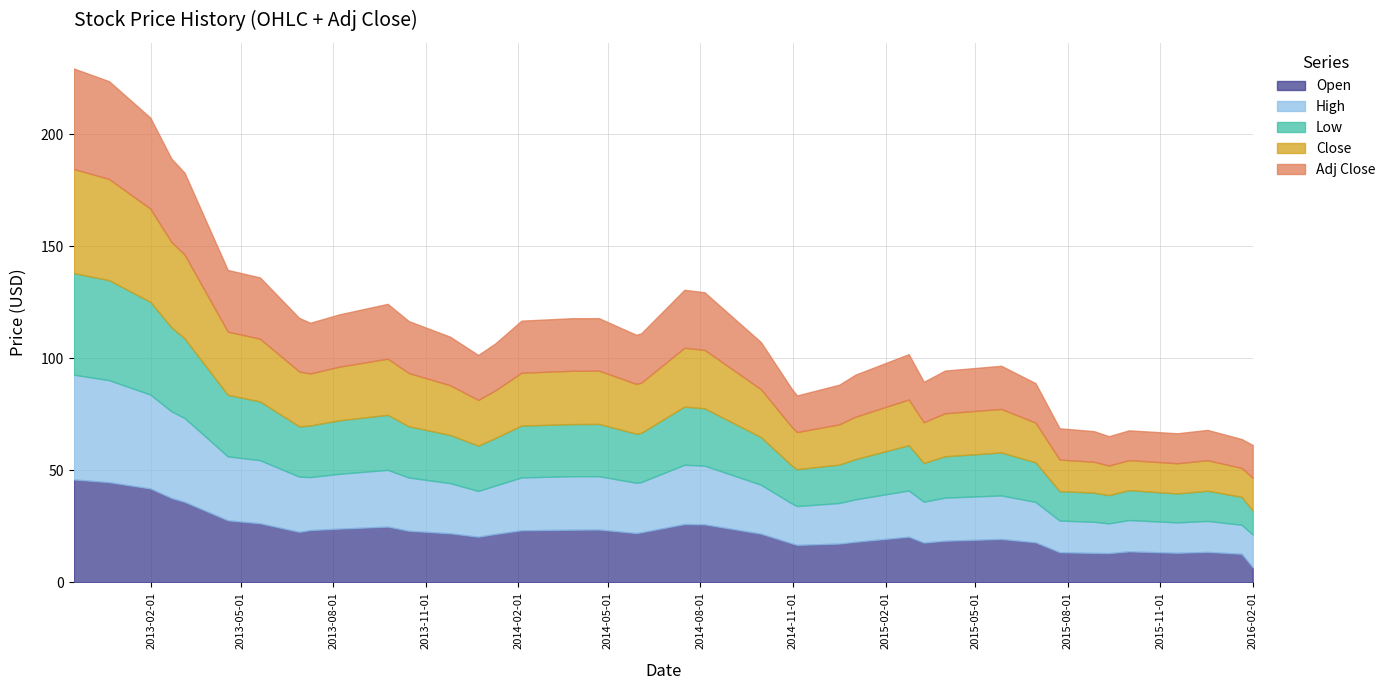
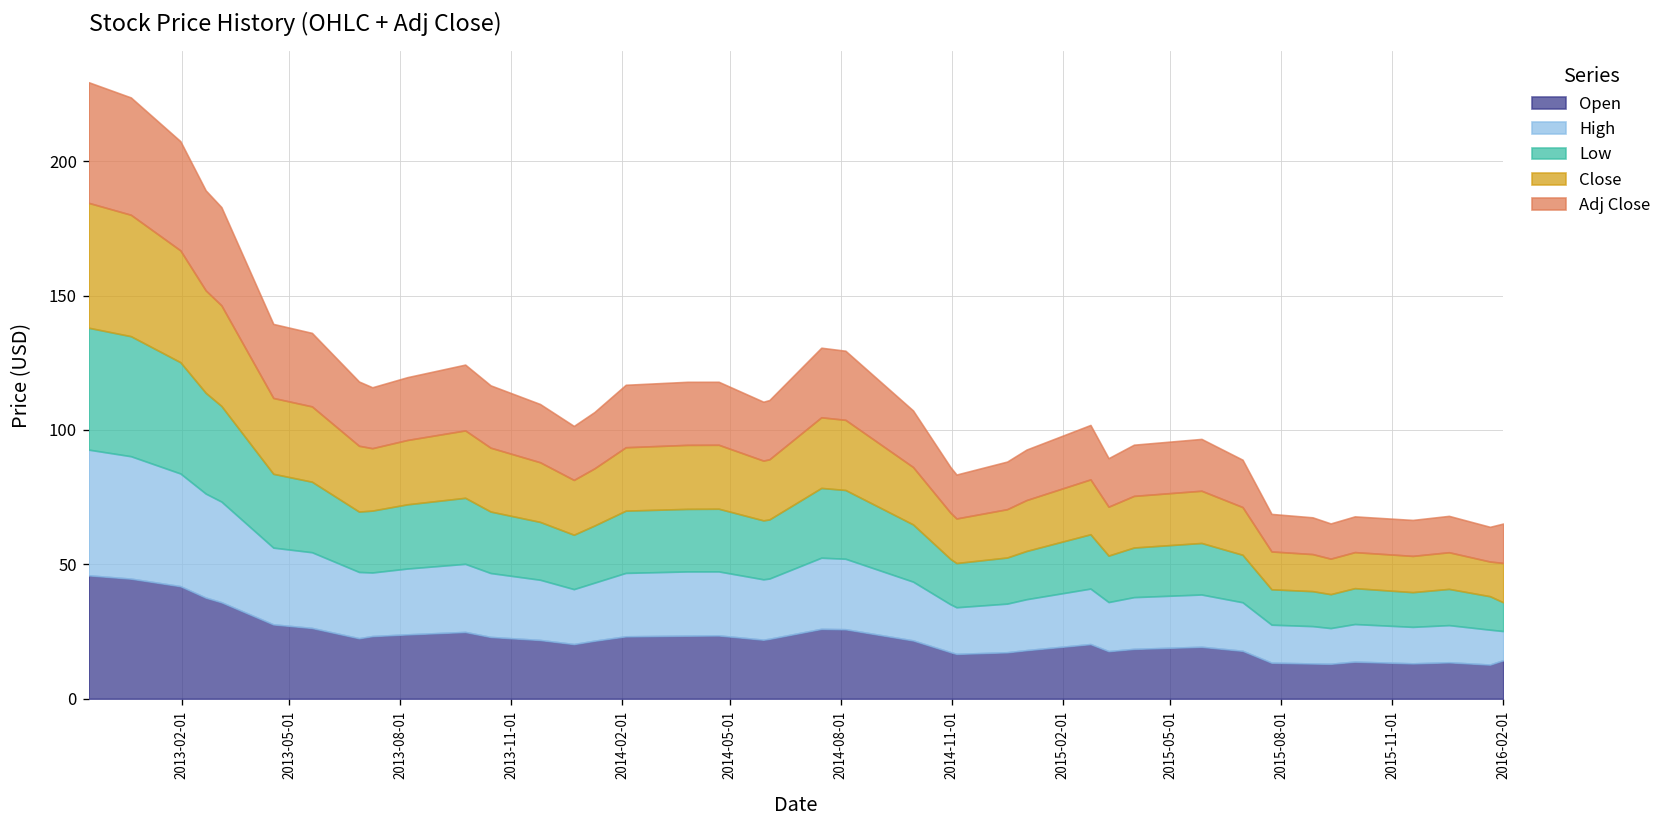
  {
    "Open": {
-     "2016-02-01": 7
+     "2016-02-01": 14
    },
    "High": {
-     "2016-02-01": 15
+     "2016-02-01": 11
    },
    "Low": {
      "2016-02-01": 11
    },
    "Close": {
      "2016-02-01": 15
    },
    "Adj Close": {
      "2016-02-01": 15
    }
  }
